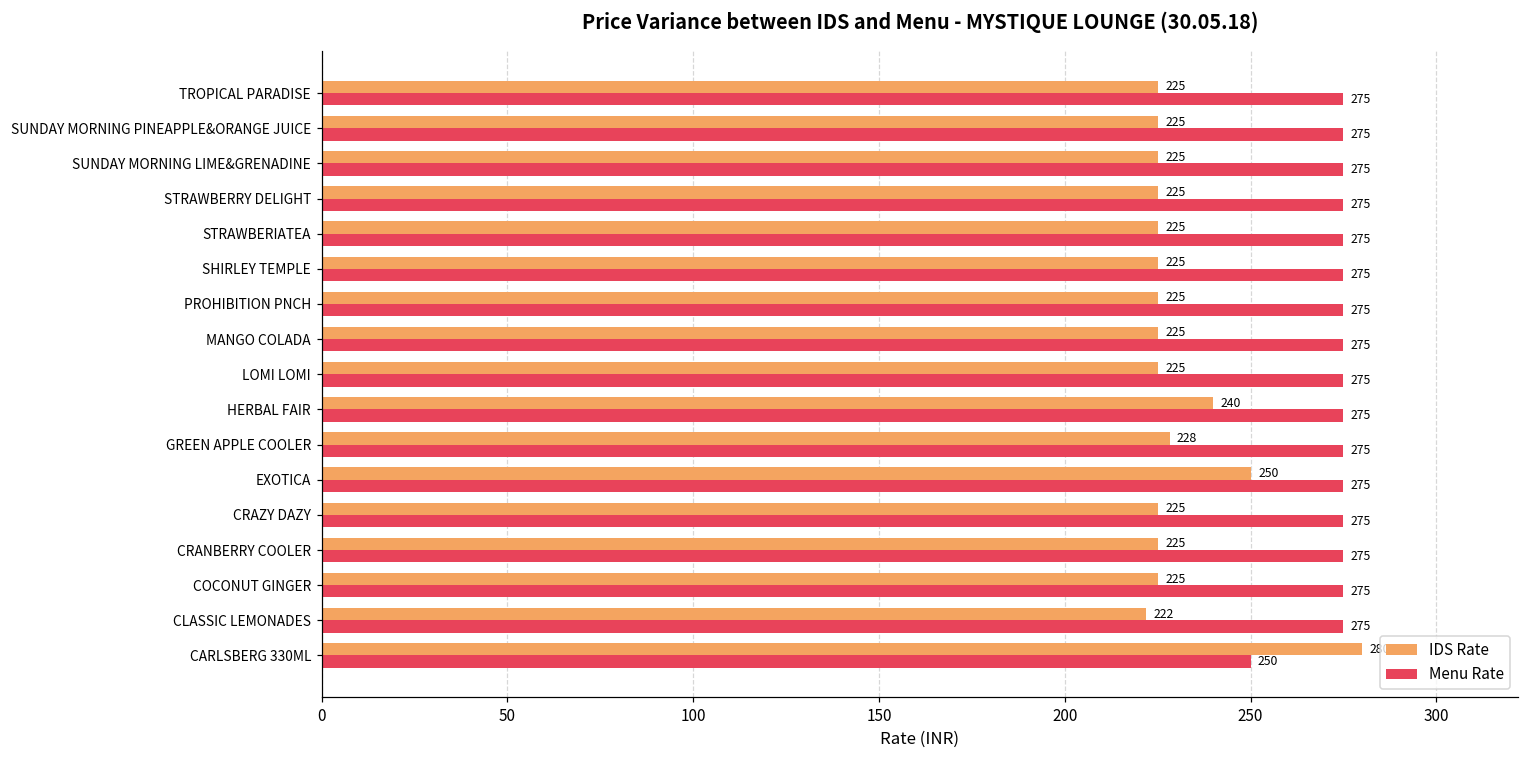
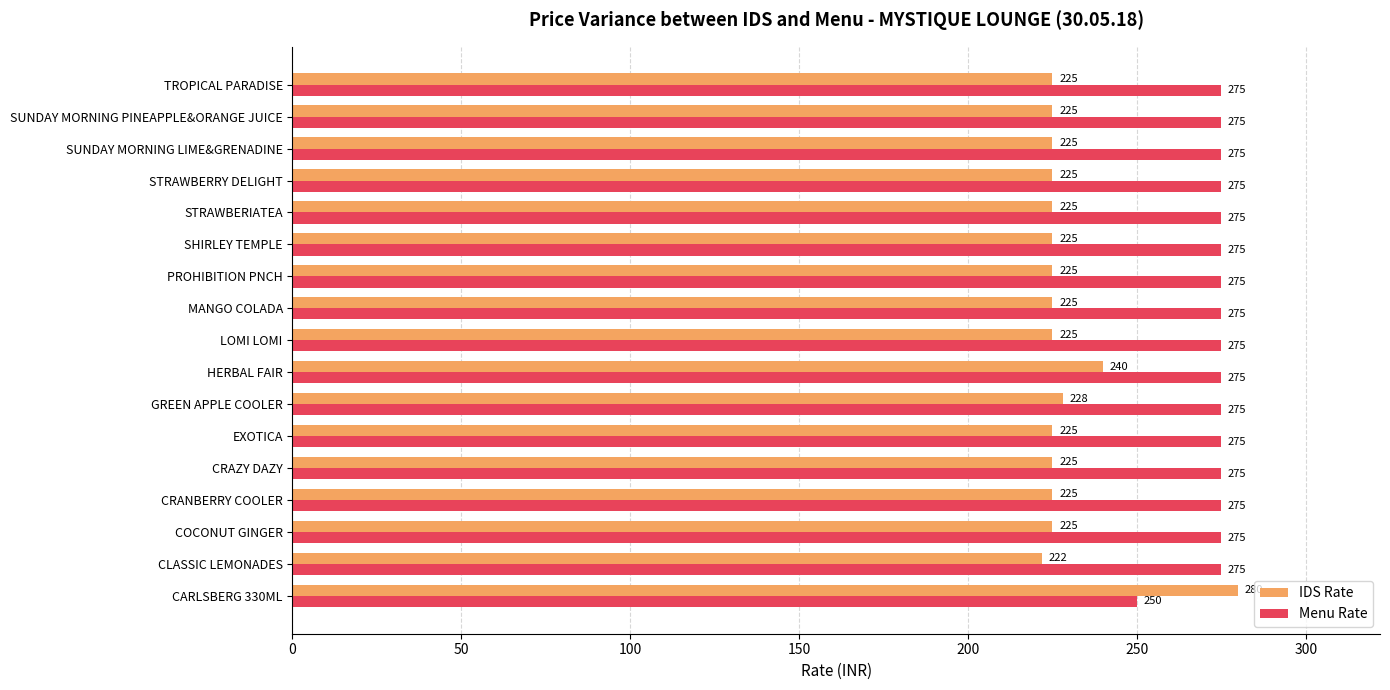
  {
    "IDS Rate": {
      "TROPICAL PARADISE": 225,
      "SUNDAY MORNING PINEAPPLE&ORANGE JUICE": 225,
      "SUNDAY MORNING LIME&GRENADINE": 225,
      "STRAWBERRY DELIGHT": 225,
      "STRAWBERIATEA": 225,
      "SHIRLEY TEMPLE": 225,
      "PROHIBITION PNCH": 225,
      "MANGO COLADA": 225,
      "LOMI LOMI": 225,
      "HERBAL FAIR": 240,
      "GREEN APPLE COOLER": 228,
-     "EXOTICA": 250,
+     "EXOTICA": 225,
      "CRAZY DAZY": 225,
      "CRANBERRY COOLER": 225,
      "COCONUT GINGER": 225,
      "CLASSIC LEMONADES": 222
    },
    "Menu Rate": {
      "TROPICAL PARADISE": 275,
      "SUNDAY MORNING PINEAPPLE&ORANGE JUICE": 275,
      "SUNDAY MORNING LIME&GRENADINE": 275,
      "STRAWBERRY DELIGHT": 275,
      "STRAWBERIATEA": 275,
      "SHIRLEY TEMPLE": 275,
      "PROHIBITION PNCH": 275,
      "MANGO COLADA": 275,
      "LOMI LOMI": 275,
      "HERBAL FAIR": 275,
      "GREEN APPLE COOLER": 275,
      "EXOTICA": 275,
      "CRAZY DAZY": 275,
      "CRANBERRY COOLER": 275,
      "COCONUT GINGER": 275,
      "CLASSIC LEMONADES": 275,
      "CARLSBERG 330ML": 250
    }
  }
